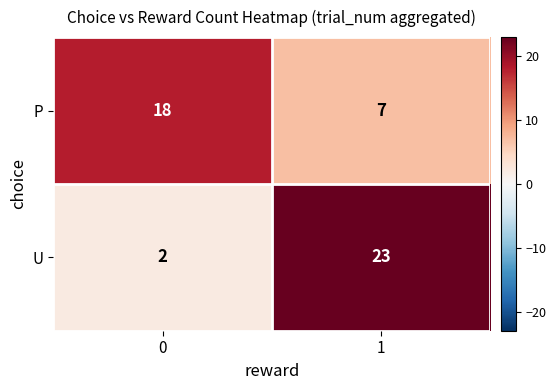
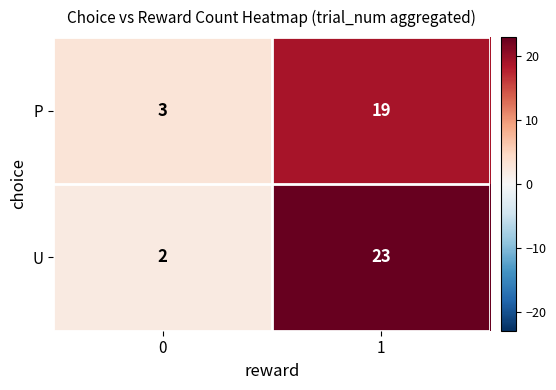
  {
    "P": {
-     "0": 18,
-     "1": 7
+     "0": 3,
+     "1": 19
    },
    "U": {
      "0": 2,
      "1": 23
    }
  }
